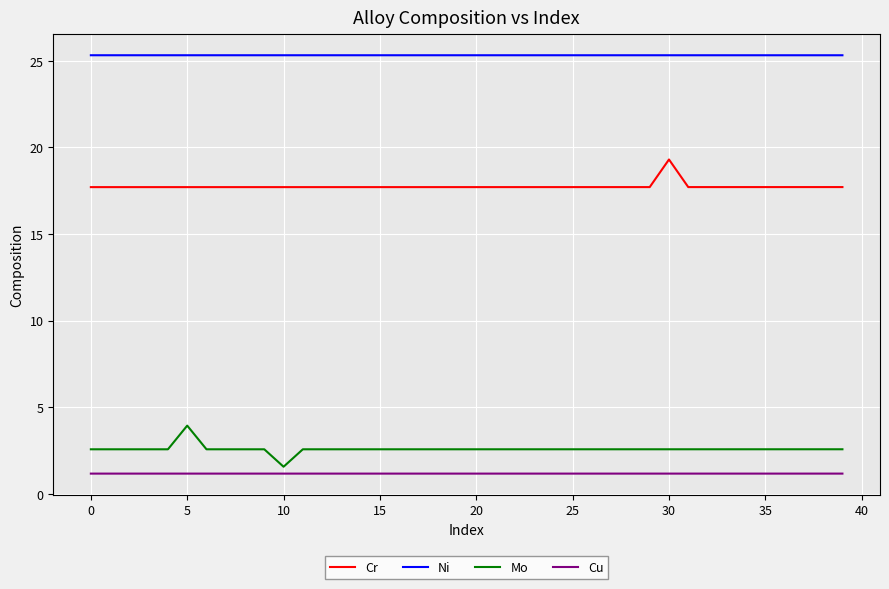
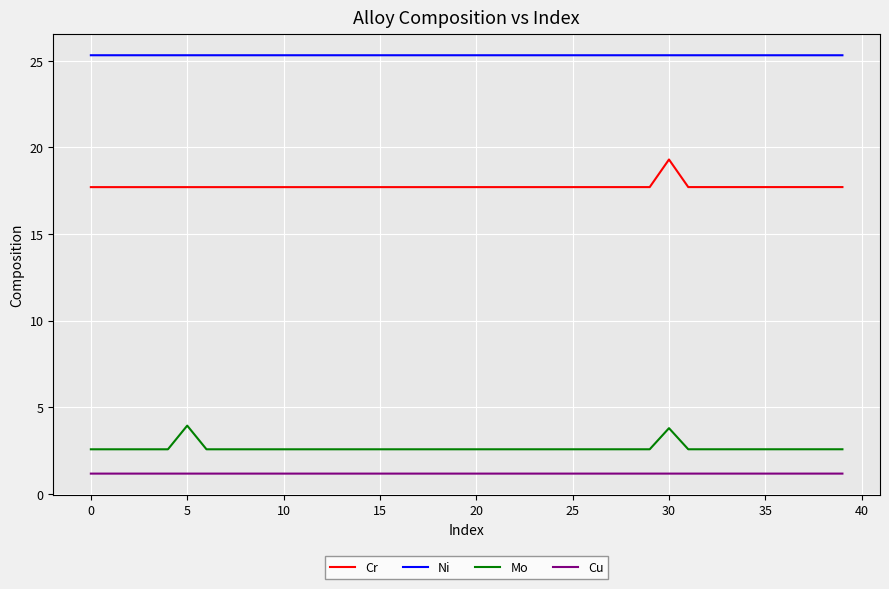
  {
    "Cr": {
      "0": 17.7,
      "5": 17.7,
      "10": 17.7,
      "15": 17.7,
      "20": 17.7,
      "25": 17.7,
      "30": 19.3,
      "35": 17.7
    },
    "Ni": {
      "0": 25.3,
      "5": 25.3,
      "10": 25.3,
      "15": 25.3,
      "20": 25.3,
      "25": 25.3,
      "30": 25.3,
      "35": 25.3
    },
    "Mo": {
      "0": 2.6,
      "5": 3.9,
-     "10": 1.6,
+     "10": 2.6,
      "15": 2.6,
      "20": 2.6,
      "25": 2.6,
-     "30": 2.6,
+     "30": 3.8,
      "35": 2.6
    },
    "Cu": {
      "0": 1.2,
      "5": 1.2,
      "10": 1.2,
      "15": 1.2,
      "20": 1.2,
      "25": 1.2,
      "30": 1.2,
      "35": 1.2
    }
  }
